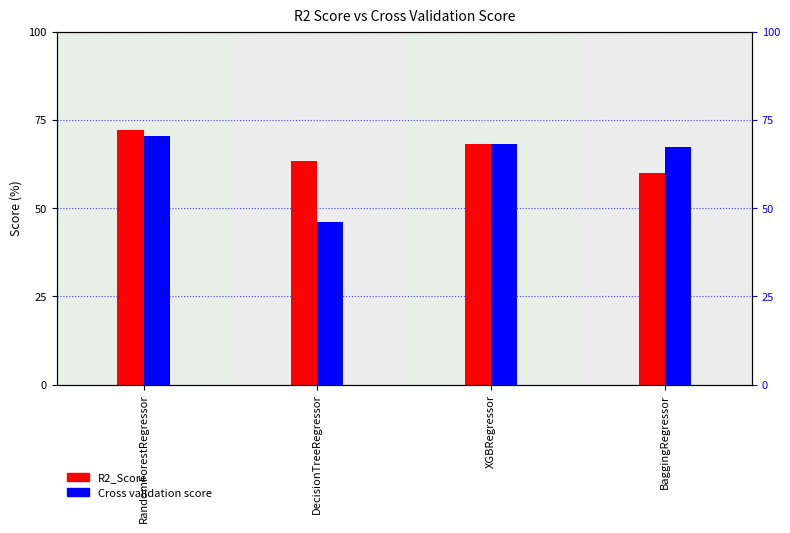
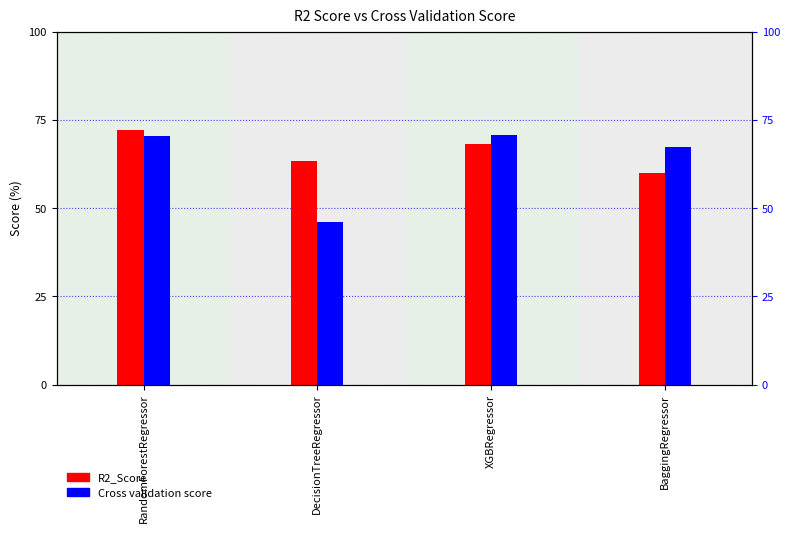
  {
    "R2_Score": {
      "RandomForestRegressor": 72,
      "DecisionTreeRegressor": 63,
      "XGBRegressor": 68,
      "BaggingRegressor": 60
    },
    "Cross validation score": {
      "RandomForestRegressor": 70,
      "DecisionTreeRegressor": 46,
-     "XGBRegressor": 68,
+     "XGBRegressor": 71,
      "BaggingRegressor": 67
    }
  }
